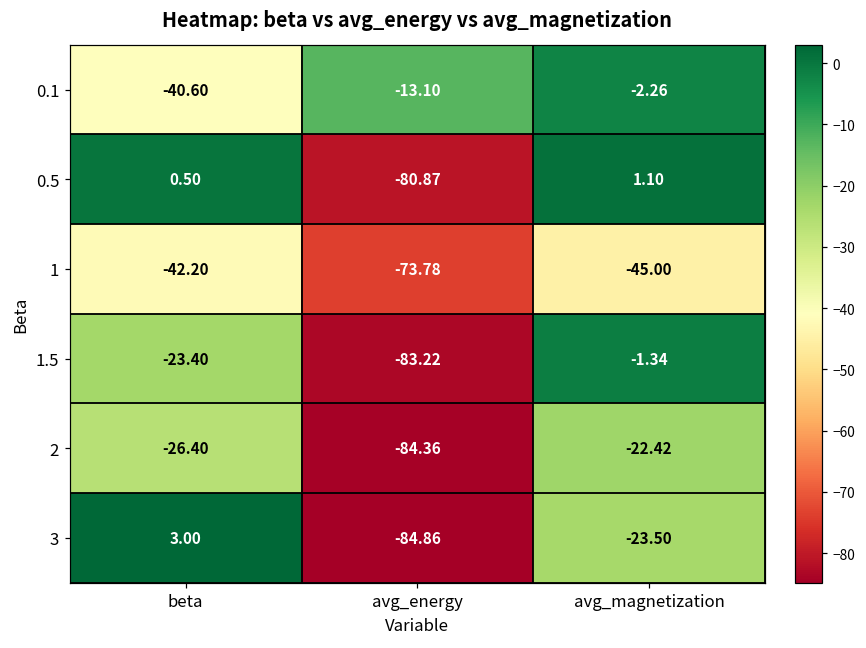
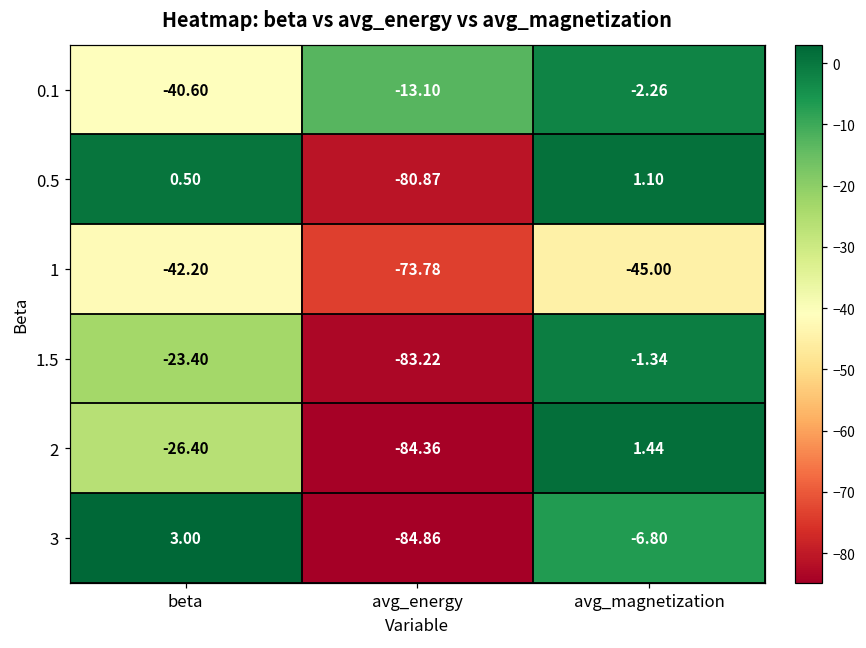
  {
    "0.1": {
      "beta": -40.60,
      "avg_energy": -13.10,
      "avg_magnetization": -2.26
    },
    "0.5": {
      "beta": 0.50,
      "avg_energy": -80.87,
      "avg_magnetization": 1.10
    },
    "1": {
      "beta": -42.20,
      "avg_energy": -73.78,
      "avg_magnetization": -45.00
    },
    "1.5": {
      "beta": -23.40,
      "avg_energy": -83.22,
      "avg_magnetization": -1.34
    },
    "2": {
      "beta": -26.40,
      "avg_energy": -84.36,
-     "avg_magnetization": -22.42
+     "avg_magnetization": 1.44
    },
    "3": {
      "beta": 3.00,
      "avg_energy": -84.86,
-     "avg_magnetization": -23.50
+     "avg_magnetization": -6.80
    }
  }
